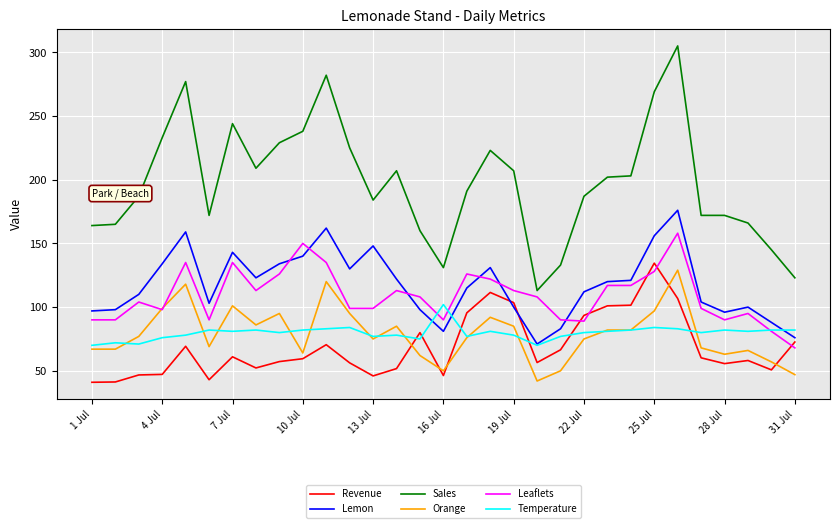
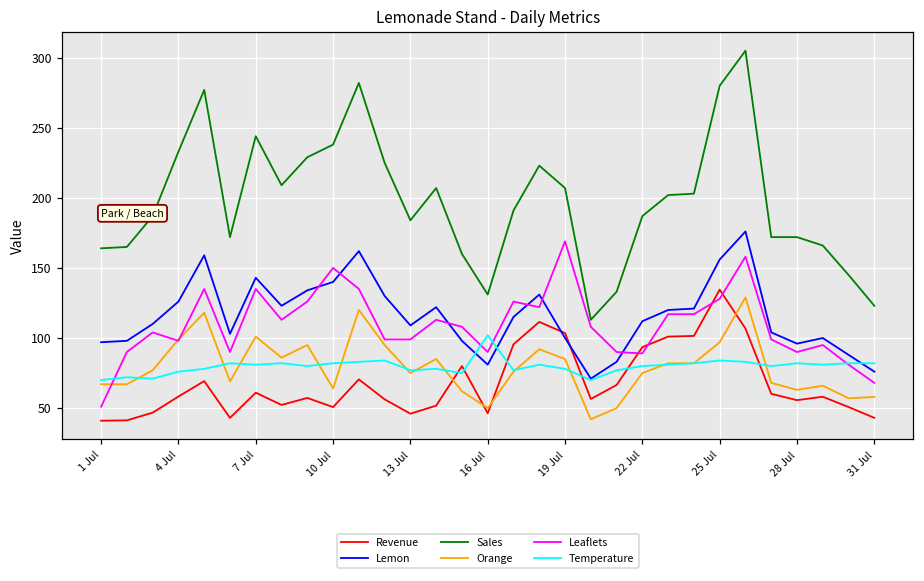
  {
    "Revenue": {
      "1 Jul": 41,
-     "4 Jul": 47,
+     "4 Jul": 58,
      "7 Jul": 61,
-     "10 Jul": 60,
+     "10 Jul": 51,
      "13 Jul": 46,
      "16 Jul": 46,
      "19 Jul": 104,
      "22 Jul": 94,
      "25 Jul": 135,
      "28 Jul": 56,
-     "31 Jul": 73
+     "31 Jul": 43
    },
    "Lemon": {
      "1 Jul": 97,
-     "4 Jul": 134,
+     "4 Jul": 126,
      "7 Jul": 143,
      "10 Jul": 140,
-     "13 Jul": 148,
+     "13 Jul": 109,
      "16 Jul": 81,
      "19 Jul": 100,
      "22 Jul": 112,
      "25 Jul": 156,
      "28 Jul": 96,
      "31 Jul": 76
    },
    "Sales": {
      "1 Jul": 164,
      "4 Jul": 233,
      "7 Jul": 244,
      "10 Jul": 238,
      "13 Jul": 184,
      "16 Jul": 131,
      "19 Jul": 207,
      "22 Jul": 187,
-     "25 Jul": 269,
+     "25 Jul": 280,
      "28 Jul": 172,
      "31 Jul": 123
    },
    "Orange": {
      "1 Jul": 67,
      "7 Jul": 101,
      "10 Jul": 64,
      "13 Jul": 75,
      "16 Jul": 50,
      "19 Jul": 85,
      "22 Jul": 75,
      "25 Jul": 97,
      "28 Jul": 63,
-     "31 Jul": 47
+     "31 Jul": 58
    },
    "Leaflets": {
-     "1 Jul": 90,
+     "1 Jul": 51,
      "7 Jul": 135,
      "10 Jul": 150,
      "13 Jul": 99,
      "16 Jul": 90,
-     "19 Jul": 113,
+     "19 Jul": 169,
      "22 Jul": 89,
      "25 Jul": 128,
      "28 Jul": 90,
      "31 Jul": 68
    },
    "Temperature": {
      "1 Jul": 70,
      "4 Jul": 76,
      "7 Jul": 81,
      "10 Jul": 82,
      "13 Jul": 77,
      "16 Jul": 102,
      "19 Jul": 78,
      "22 Jul": 80,
      "25 Jul": 84,
      "28 Jul": 82,
      "31 Jul": 82
    }
  }
